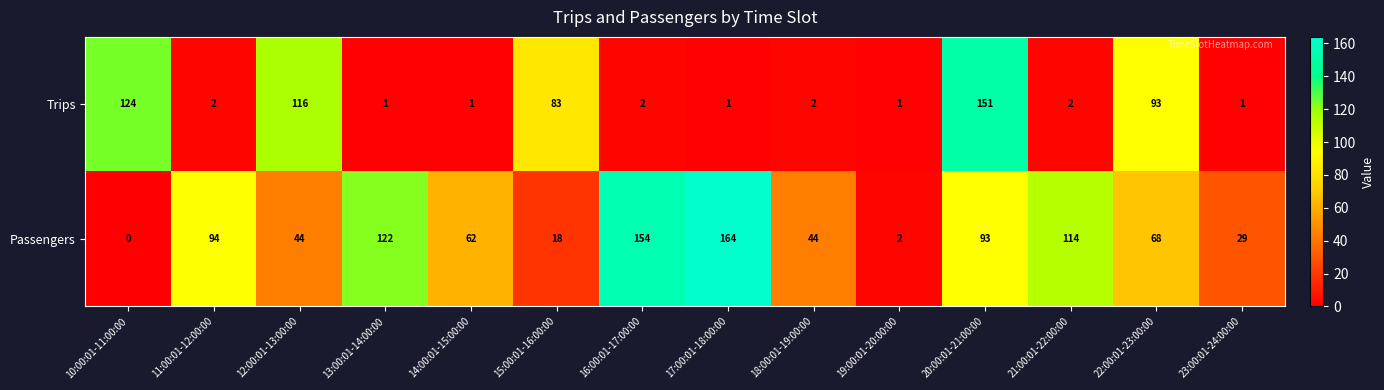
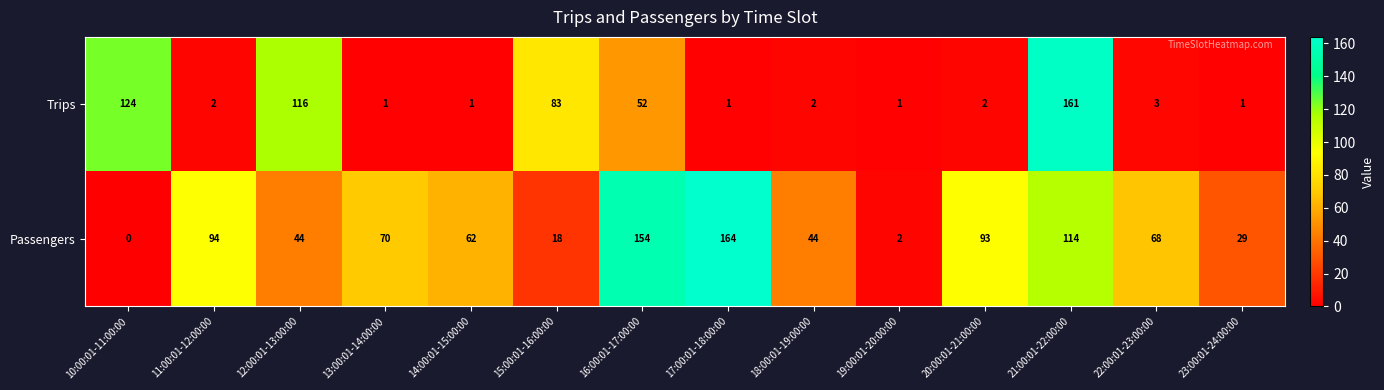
  {
    "Trips": {
      "10:00:01-11:00:00": 124,
      "11:00:01-12:00:00": 2,
      "12:00:01-13:00:00": 116,
      "13:00:01-14:00:00": 1,
      "14:00:01-15:00:00": 1,
      "15:00:01-16:00:00": 83,
-     "16:00:01-17:00:00": 2,
+     "16:00:01-17:00:00": 52,
      "17:00:01-18:00:00": 1,
      "18:00:01-19:00:00": 2,
      "19:00:01-20:00:00": 1,
-     "20:00:01-21:00:00": 151,
-     "21:00:01-22:00:00": 2,
-     "22:00:01-23:00:00": 93
+     "20:00:01-21:00:00": 2,
+     "21:00:01-22:00:00": 161,
+     "22:00:01-23:00:00": 3
    },
    "Passengers": {
      "10:00:01-11:00:00": 0,
      "11:00:01-12:00:00": 94,
      "12:00:01-13:00:00": 44,
-     "13:00:01-14:00:00": 122,
+     "13:00:01-14:00:00": 70,
      "14:00:01-15:00:00": 62,
      "15:00:01-16:00:00": 18,
      "16:00:01-17:00:00": 154,
      "17:00:01-18:00:00": 164,
      "18:00:01-19:00:00": 44,
      "19:00:01-20:00:00": 2,
      "20:00:01-21:00:00": 93,
      "21:00:01-22:00:00": 114,
      "22:00:01-23:00:00": 68,
      "23:00:01-24:00:00": 29
    }
  }
